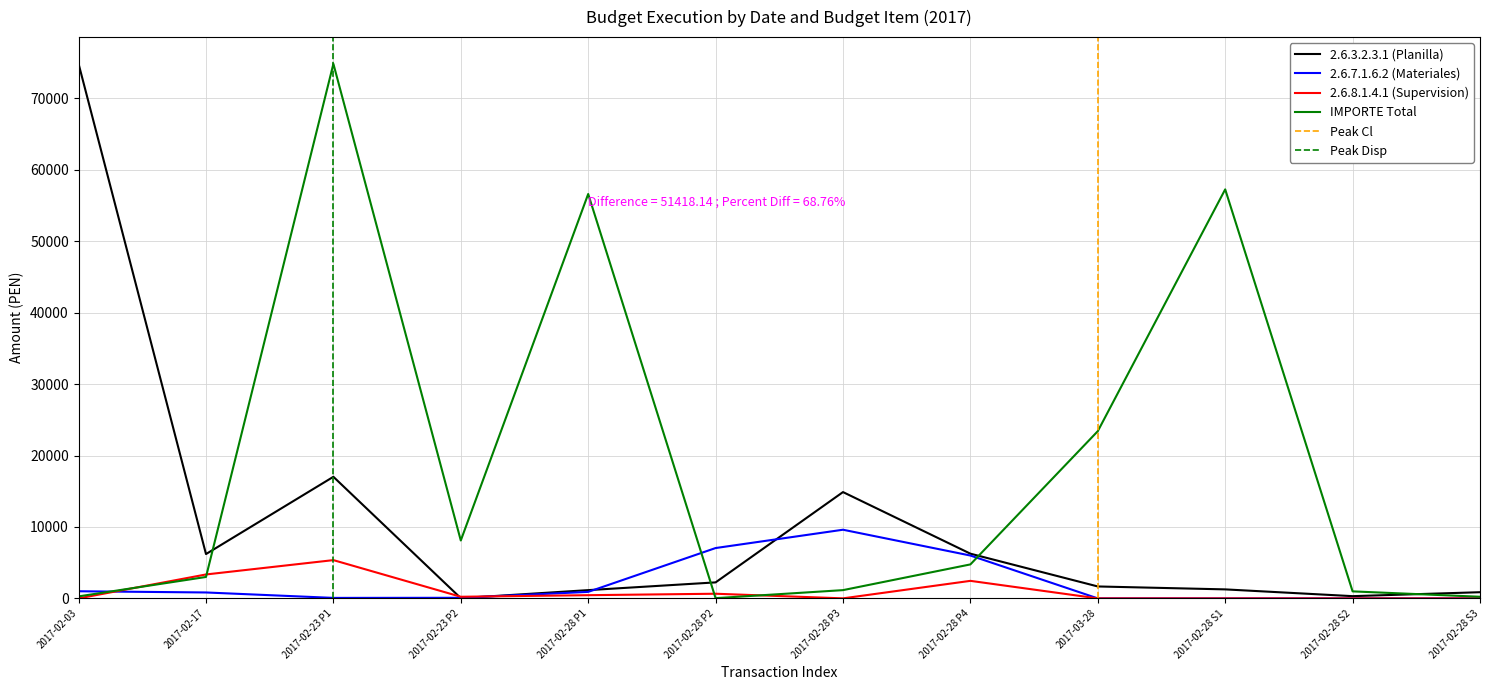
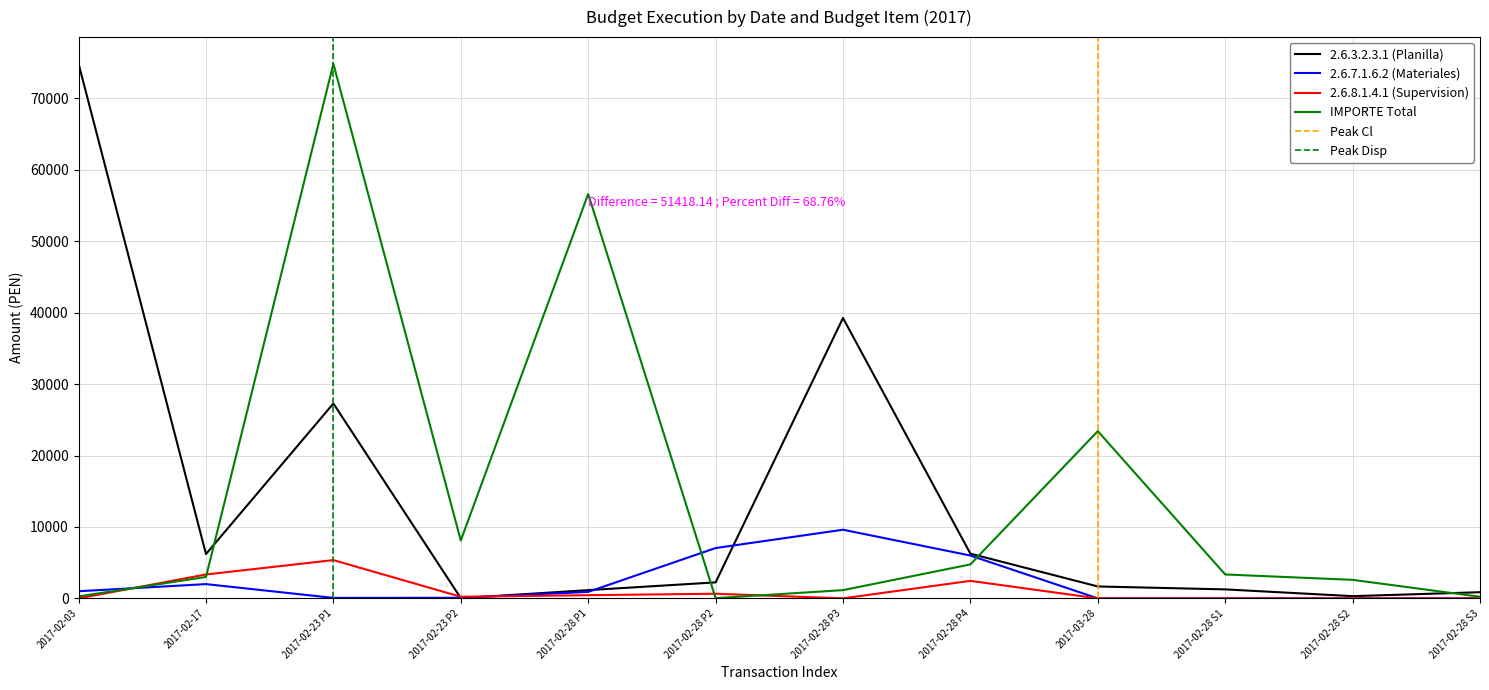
  {
    "2.6.3.2.3.1 (Planilla)": {
      "2017-02-03": 75000,
      "2017-02-17": 6000,
-     "2017-02-23 P1": 17000,
+     "2017-02-23 P1": 27000,
      "2017-02-28 P2": 2000,
-     "2017-02-28 P3": 15000,
+     "2017-02-28 P3": 39000,
      "2017-03-28": 2000,
      "2017-02-28 S1": 1000,
      "2017-02-28 S3": 1000
    },
    "2.6.7.1.6.2 (Materiales)": {
      "2017-02-03": 1000,
-     "2017-02-17": 1000,
+     "2017-02-17": 2000,
      "2017-02-23 P1": 0,
      "2017-02-28 P2": 7000,
      "2017-02-28 P3": 10000
    },
    "2.6.8.1.4.1 (Supervision)": {
      "2017-02-23 P1": 5000,
      "2017-02-28 P1": 0,
      "2017-02-28 P2": 1000,
      "2017-02-28 P3": 0,
      "2017-02-28 P4": 2000
    },
    "IMPORTE Total": {
      "2017-02-23 P1": 75000,
      "2017-02-23 P2": 8000,
      "2017-02-28 P2": 0,
      "2017-02-28 P3": 1000,
      "2017-02-28 P4": 5000,
      "2017-03-28": 23000,
-     "2017-02-28 S1": 57000,
-     "2017-02-28 S2": 1000
+     "2017-02-28 S1": 3000,
+     "2017-02-28 S2": 3000
    }
  }
